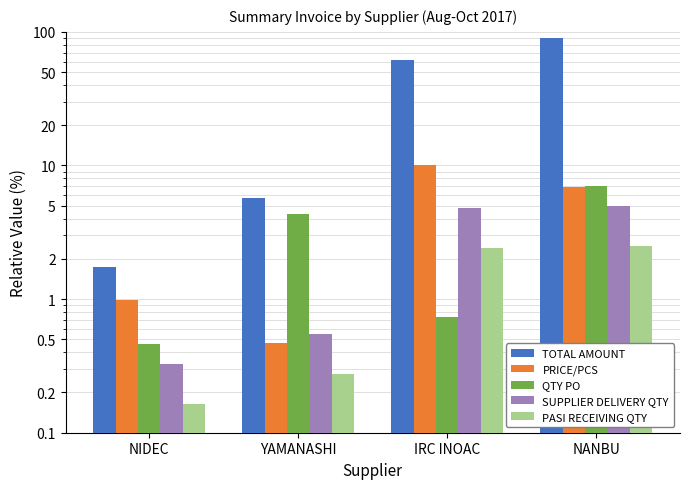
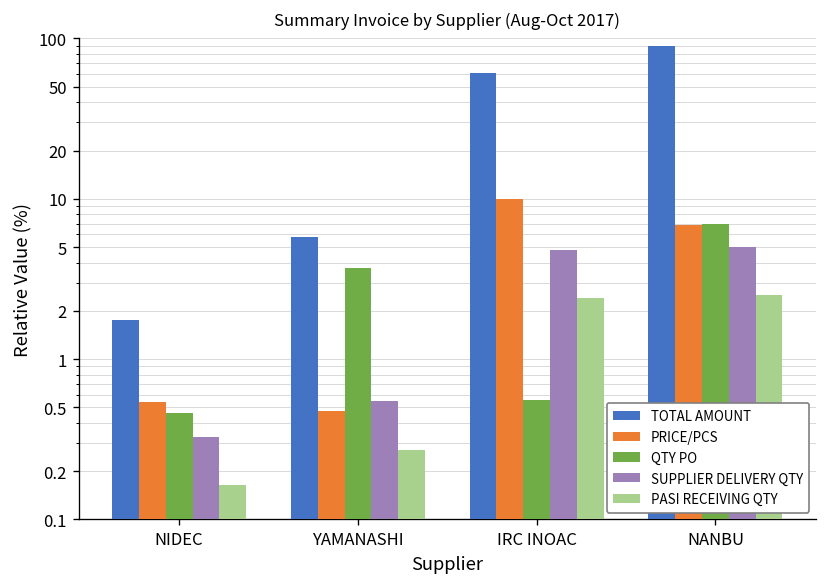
  {
    "TOTAL AMOUNT": {
      "NIDEC": 1.7,
      "YAMANASHI": 5.7,
      "IRC INOAC": 60,
      "NANBU": 90
    },
    "PRICE/PCS": {
-     "NIDEC": 1.0,
+     "NIDEC": 0.54,
      "YAMANASHI": 0.47,
      "IRC INOAC": 10,
      "NANBU": 7
    },
    "QTY PO": {
      "NIDEC": 0.46,
-     "YAMANASHI": 4.3,
-     "IRC INOAC": 0.7,
+     "YAMANASHI": 3.7,
+     "IRC INOAC": 0.56,
      "NANBU": 7
    },
    "SUPPLIER DELIVERY QTY": {
      "NIDEC": 0.33,
      "YAMANASHI": 0.55,
      "IRC INOAC": 4.8,
      "NANBU": 5.0
    },
    "PASI RECEIVING QTY": {
      "NIDEC": 0.16,
      "YAMANASHI": 0.27,
      "IRC INOAC": 2.4,
      "NANBU": 2.5
    }
  }
